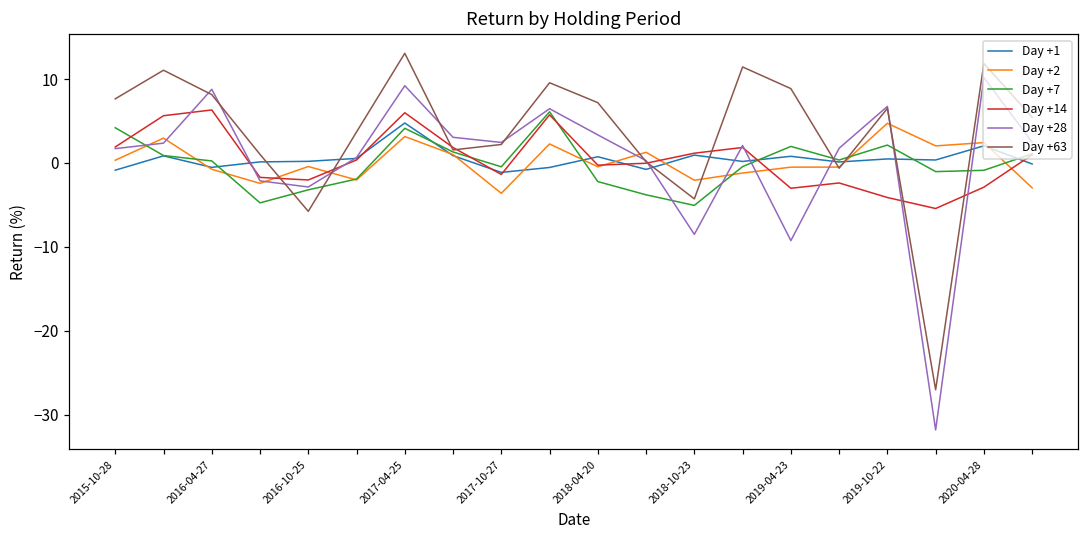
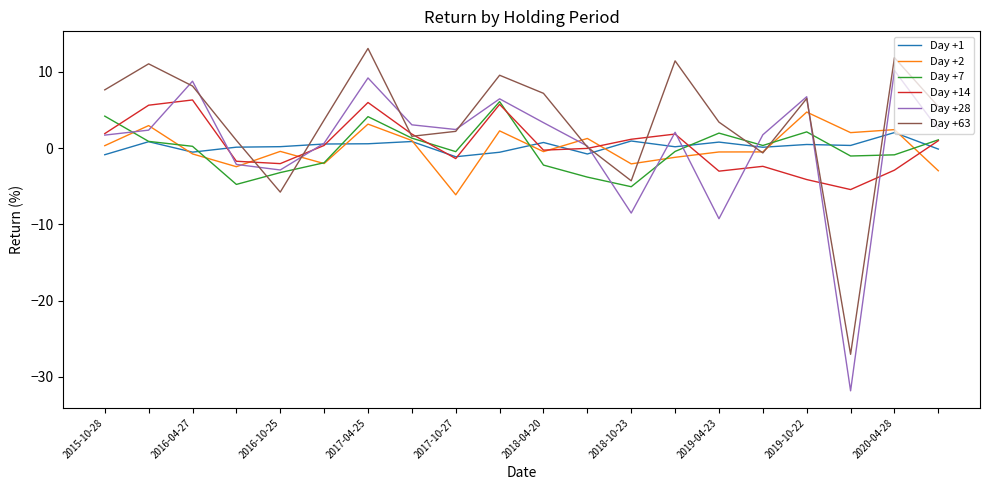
  {
    "Day +1": {
      "2015-10-28": -1,
      "2016-10-25": 0,
-     "2017-04-25": 5,
+     "2017-04-25": 1,
      "2018-04-20": 1,
      "2019-04-23": 1,
      "2019-10-22": 0
    },
    "Day +2": {
      "2015-10-28": 0,
      "2016-10-25": 0,
      "2017-04-25": 3,
-     "2017-10-27": -4,
+     "2017-10-27": -6,
      "2018-10-23": -2,
      "2019-04-23": -1,
      "2019-10-22": 5
    },
    "Day +7": {
      "2015-10-28": 4,
      "2016-04-27": 0,
      "2016-10-25": -3,
      "2017-04-25": 4,
      "2017-10-27": 0,
      "2018-04-20": -2,
      "2018-10-23": -5,
      "2019-04-23": 2,
      "2019-10-22": 2,
      "2020-04-28": -1
    },
    "Day +14": {
      "2016-04-27": 6,
      "2016-10-25": -2,
      "2017-04-25": 6,
      "2019-04-23": -3,
      "2019-10-22": -4,
      "2020-04-28": -3
    },
    "Day +28": {
      "2016-04-27": 9,
      "2016-10-25": -3,
      "2017-04-25": 9,
      "2018-04-20": 3,
      "2018-10-23": -9,
      "2019-04-23": -9
    },
    "Day +63": {
      "2015-10-28": 8,
      "2016-04-27": 8,
      "2016-10-25": -6,
      "2017-04-25": 13,
      "2018-04-20": 7,
      "2018-10-23": -4,
-     "2019-04-23": 9
+     "2019-04-23": 3
    }
  }
